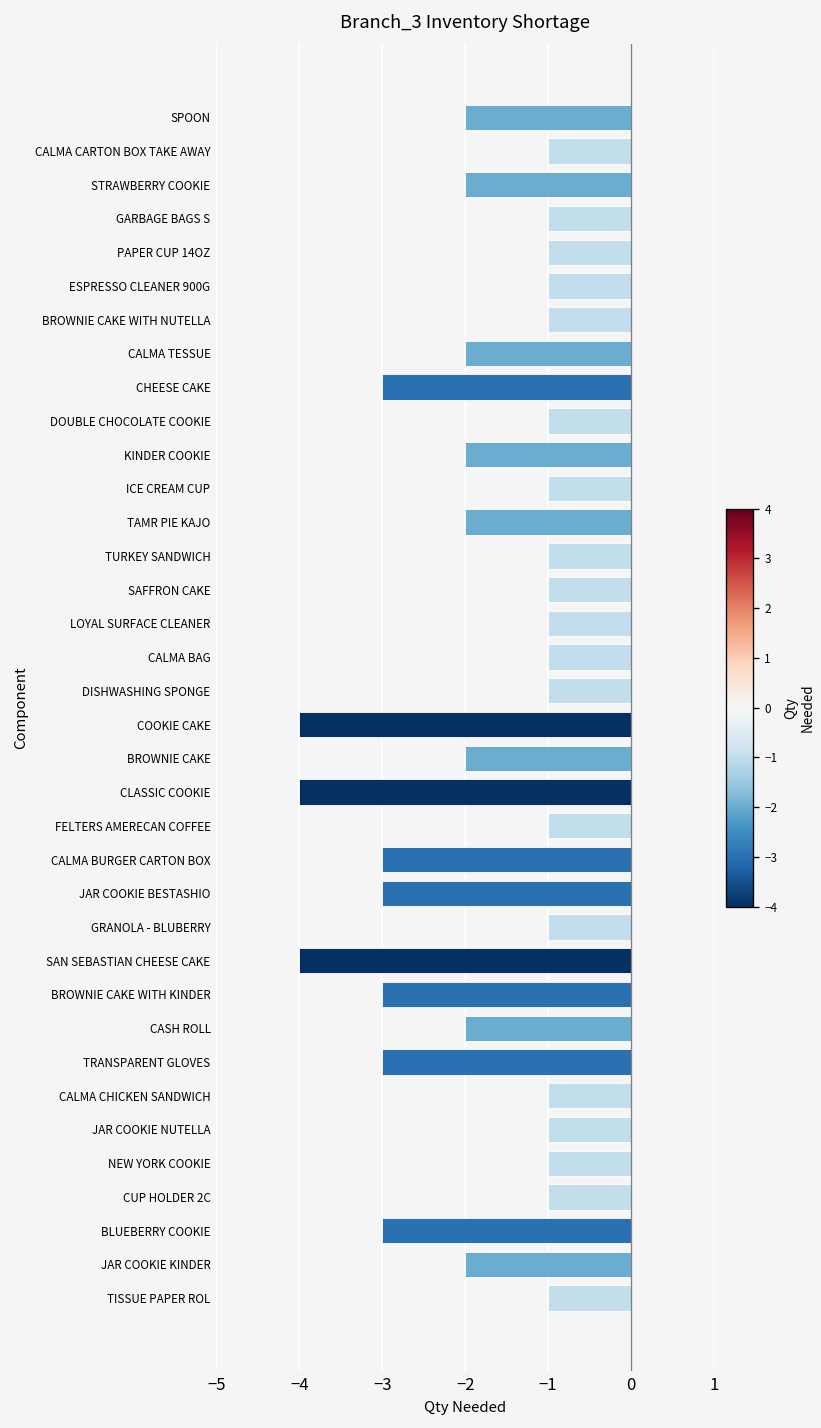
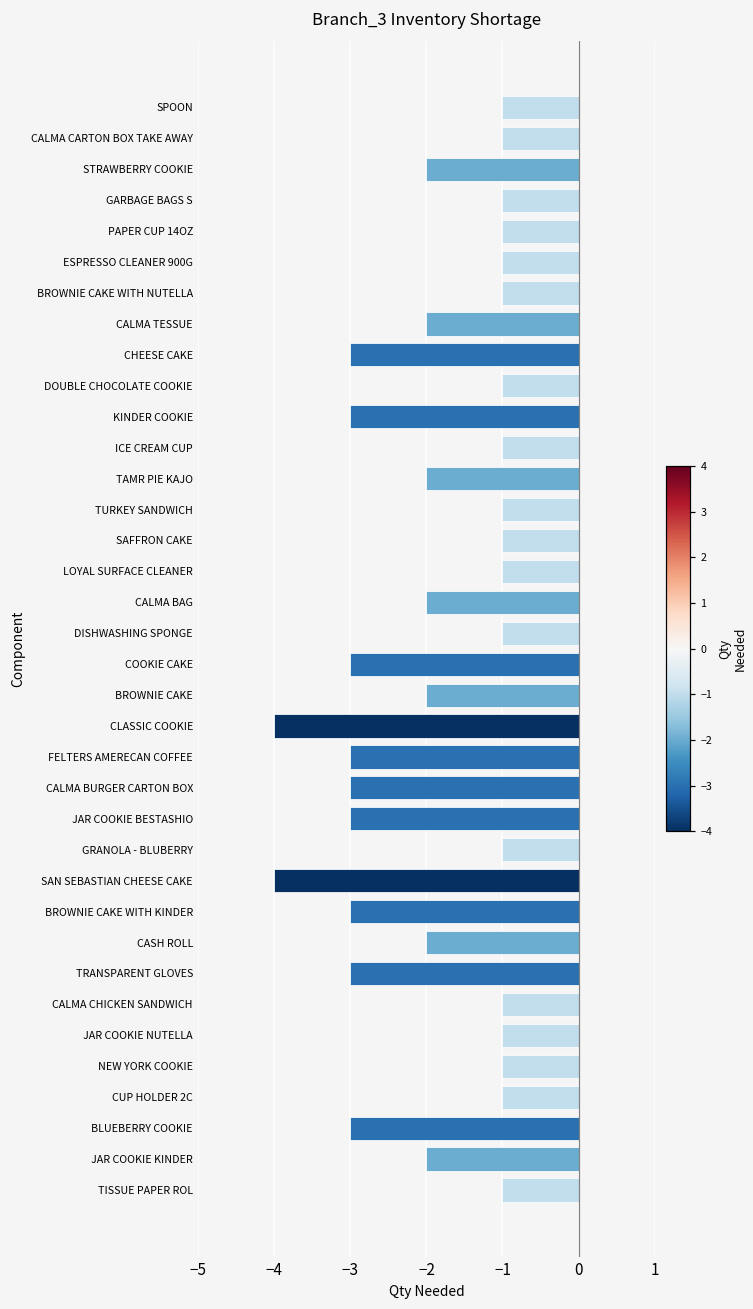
  {
-   "SPOON": -2,
+   "SPOON": -1,
    "CALMA CARTON BOX TAKE AWAY": -1,
    "STRAWBERRY COOKIE": -2,
    "GARBAGE BAGS S": -1,
    "PAPER CUP 14OZ": -1,
    "ESPRESSO CLEANER 900G": -1,
    "BROWNIE CAKE WITH NUTELLA": -1,
    "CALMA TESSUE": -2,
    "CHEESE CAKE": -3,
    "DOUBLE CHOCOLATE COOKIE": -1,
-   "KINDER COOKIE": -2,
+   "KINDER COOKIE": -3,
    "ICE CREAM CUP": -1,
    "TAMR PIE KAJO": -2,
    "TURKEY SANDWICH": -1,
    "SAFFRON CAKE": -1,
    "LOYAL SURFACE CLEANER": -1,
-   "CALMA BAG": -1,
+   "CALMA BAG": -2,
    "DISHWASHING SPONGE": -1,
-   "COOKIE CAKE": -4,
+   "COOKIE CAKE": -3,
    "BROWNIE CAKE": -2,
    "CLASSIC COOKIE": -4,
-   "FELTERS AMERECAN COFFEE": -1,
+   "FELTERS AMERECAN COFFEE": -3,
    "CALMA BURGER CARTON BOX": -3,
    "JAR COOKIE BESTASHIO": -3,
    "GRANOLA - BLUBERRY": -1,
    "SAN SEBASTIAN CHEESE CAKE": -4,
    "BROWNIE CAKE WITH KINDER": -3,
    "CASH ROLL": -2,
    "TRANSPARENT GLOVES": -3,
    "CALMA CHICKEN SANDWICH": -1,
    "JAR COOKIE NUTELLA": -1,
    "NEW YORK COOKIE": -1,
    "CUP HOLDER 2C": -1,
    "BLUEBERRY COOKIE": -3,
    "JAR COOKIE KINDER": -2,
    "TISSUE PAPER ROL": -1
  }
